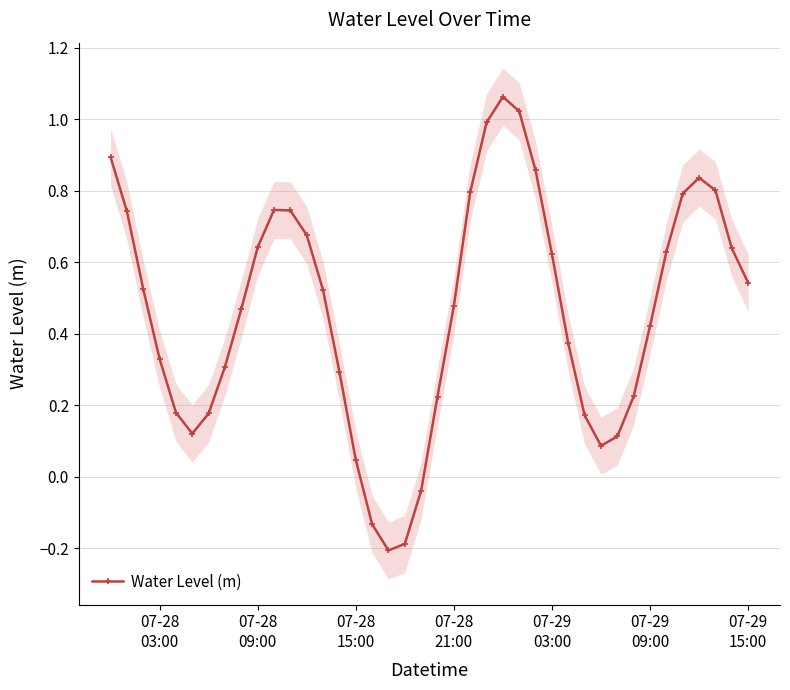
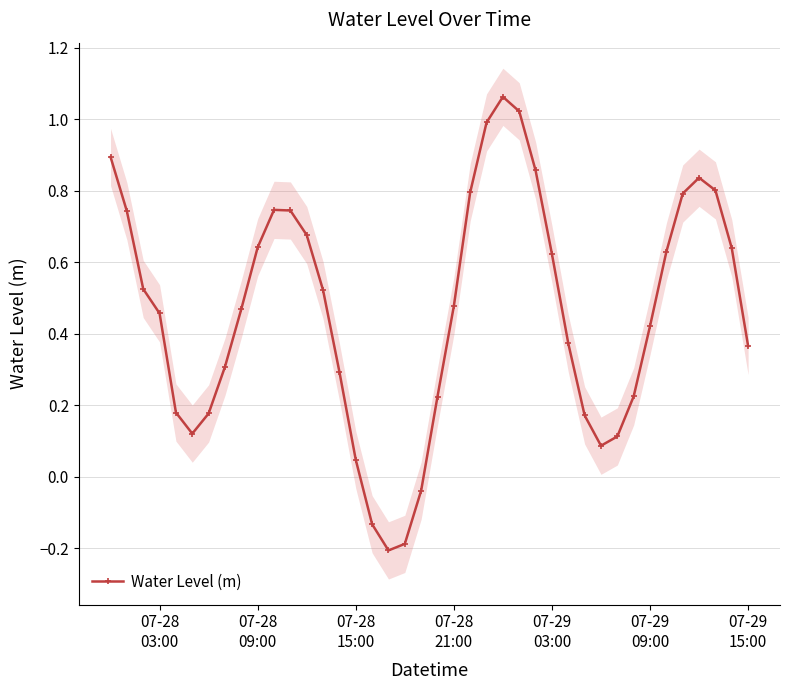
  {
    "Water Level (m)": {
-     "07-28 03:00": 0.33,
+     "07-28 03:00": 0.46,
      "07-28 09:00": 0.64,
      "07-28 15:00": 0.05,
      "07-28 21:00": 0.48,
      "07-29 03:00": 0.62,
      "07-29 09:00": 0.42,
-     "07-29 15:00": 0.54
+     "07-29 15:00": 0.37
    }
  }
